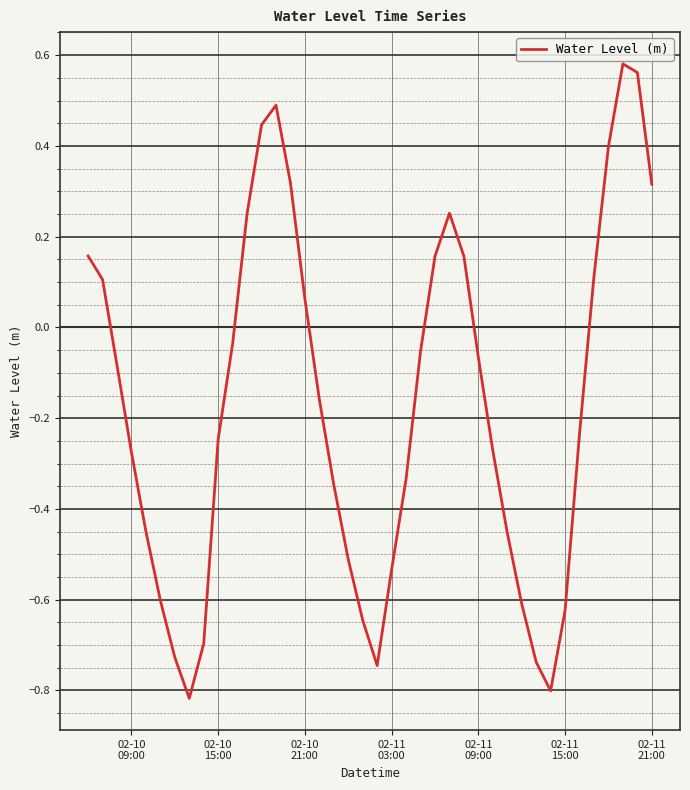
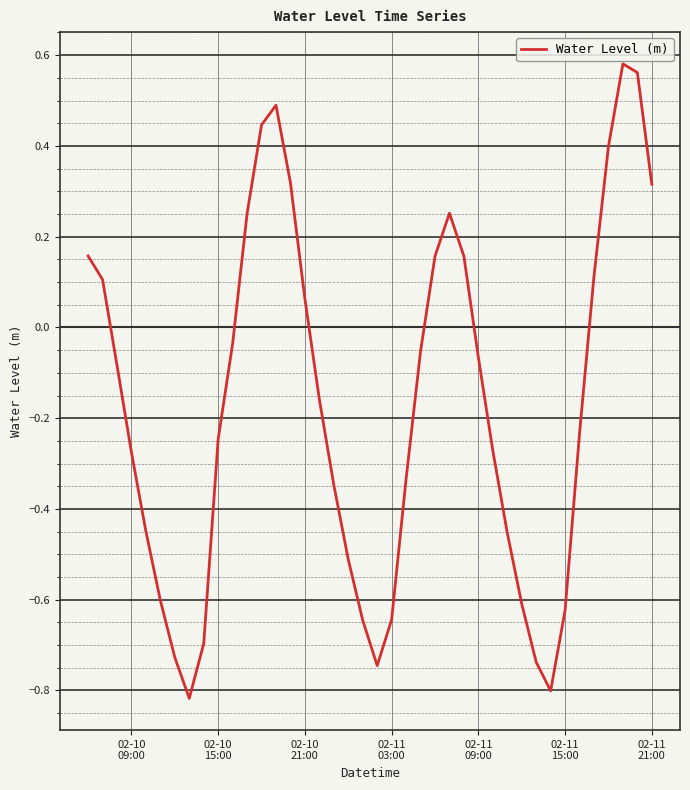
  {
    "02-10 09:00": -0.28,
    "02-10 15:00": -0.25,
    "02-10 21:00": 0.06,
-   "02-11 03:00": -0.53,
+   "02-11 03:00": -0.64,
    "02-11 09:00": -0.07,
    "02-11 15:00": -0.62,
    "02-11 21:00": 0.32
  }
